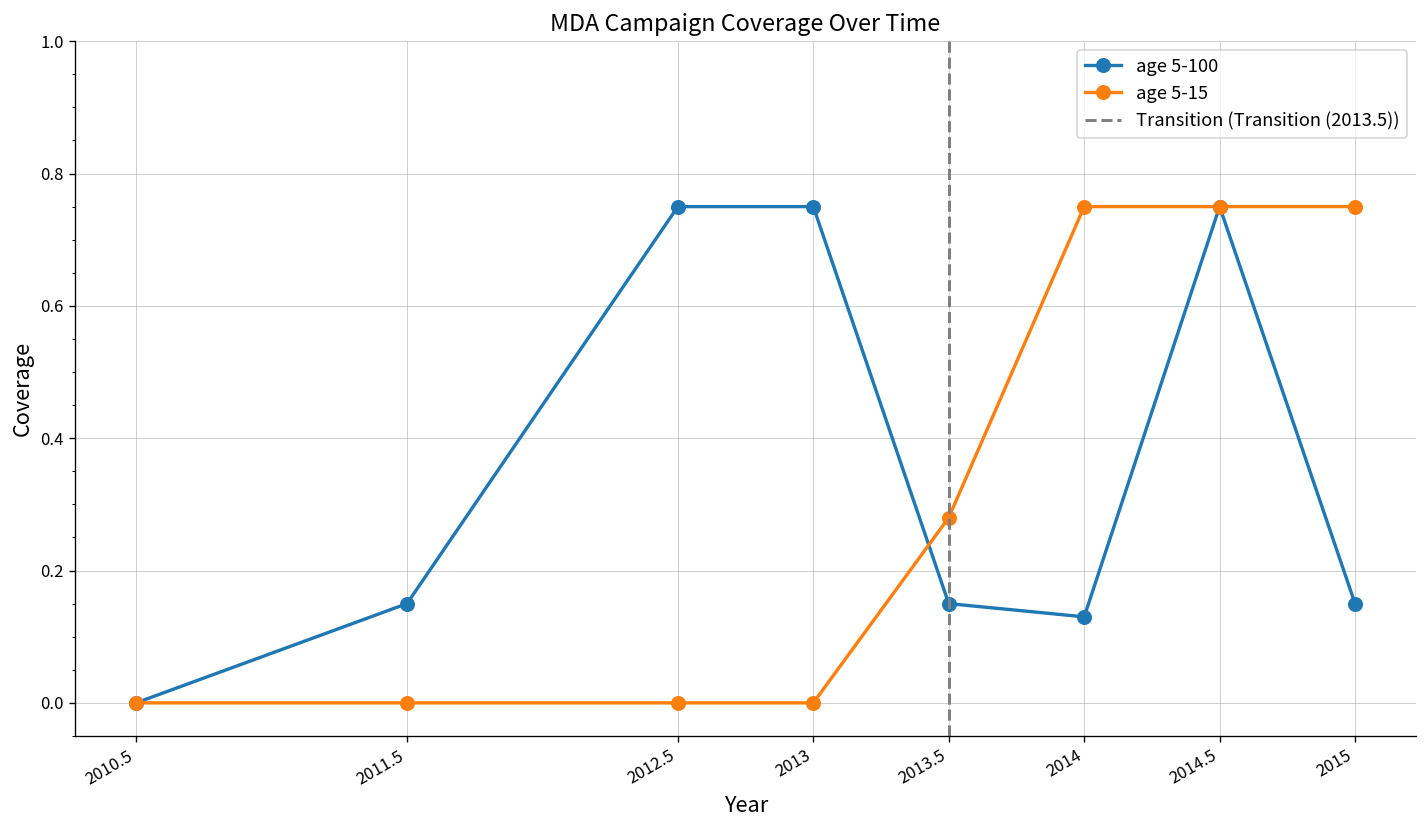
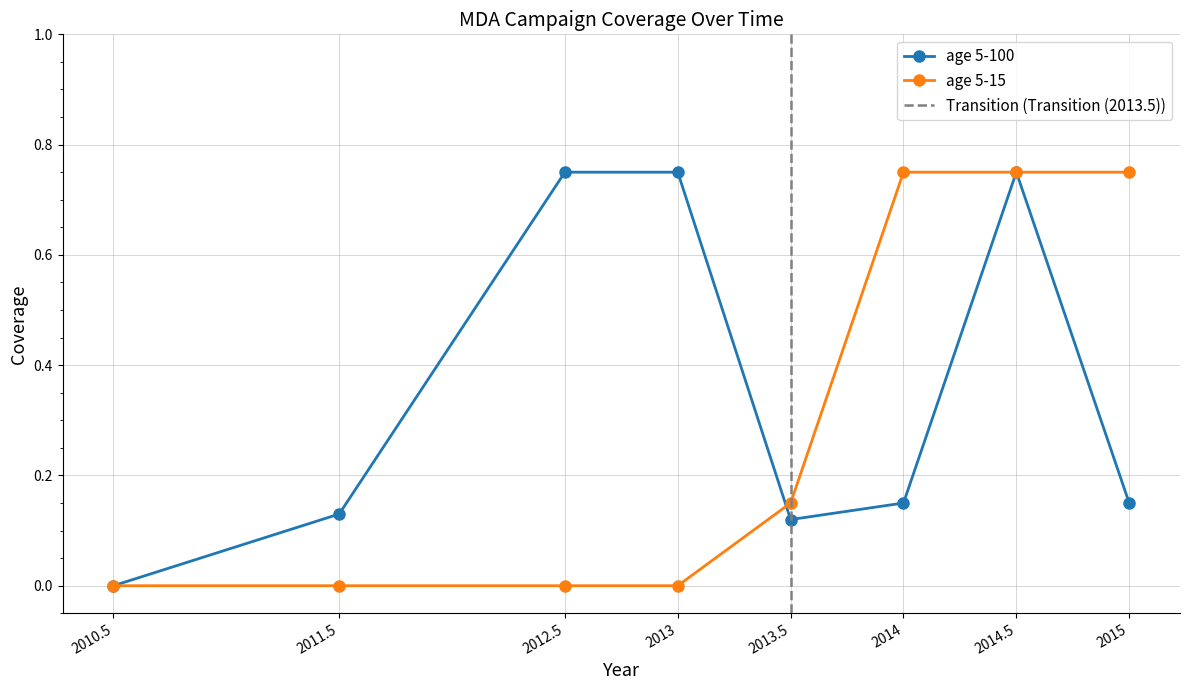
  {
    "age 5-100": {
-     "2011.5": 0.15,
+     "2011.5": 0.13,
      "2012.5": 0.75,
      "2013": 0.75,
-     "2013.5": 0.15,
-     "2014": 0.13,
+     "2013.5": 0.12,
+     "2014": 0.15,
      "2015": 0.15
    },
    "age 5-15": {
      "2011.5": 0.00,
      "2012.5": 0.00,
      "2013": 0.00,
-     "2013.5": 0.28,
+     "2013.5": 0.15,
      "2014": 0.75,
      "2015": 0.75
    }
  }
